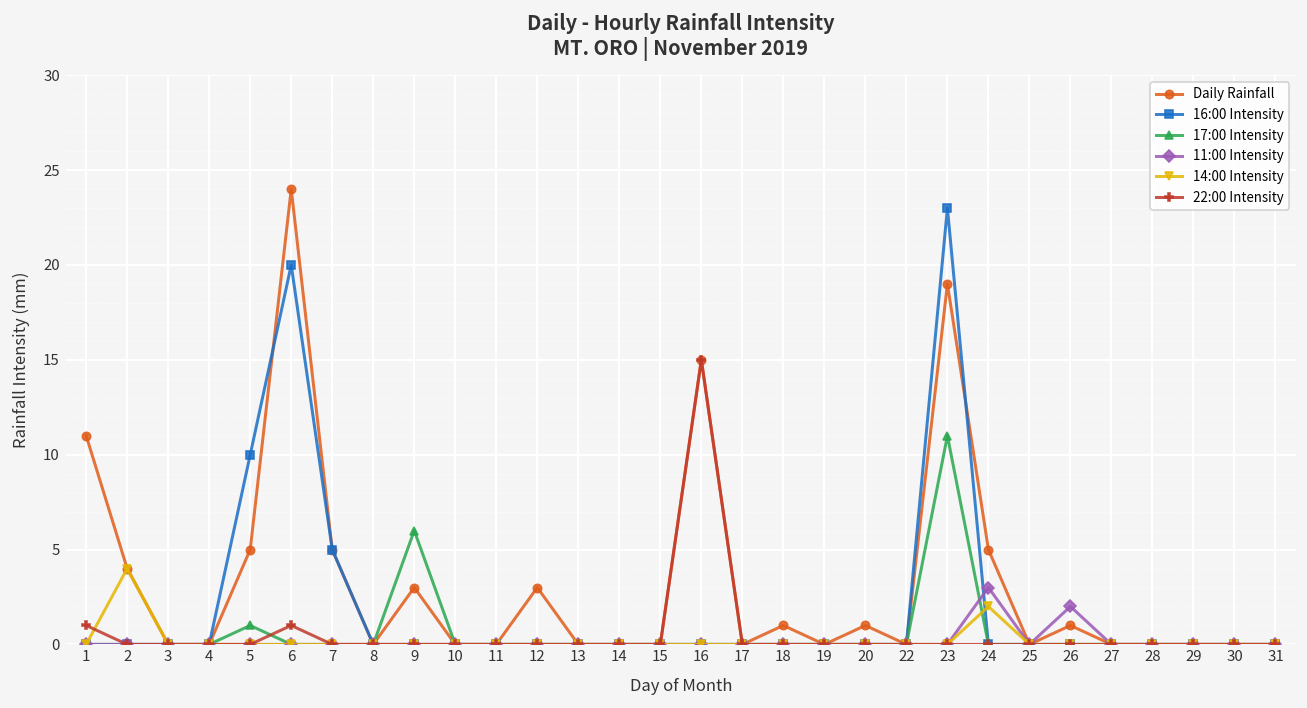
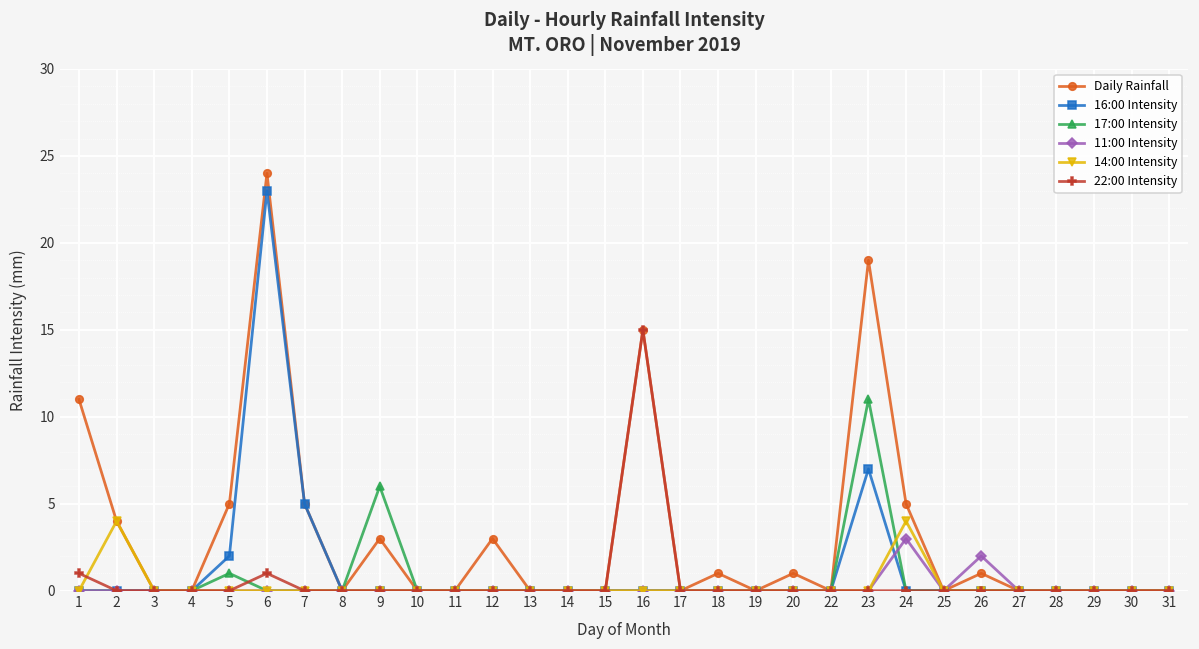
  {
    "16:00 Intensity": {
-     "5": 10,
-     "6": 20,
-     "23": 23
+     "5": 2,
+     "6": 23,
+     "23": 7
    },
    "17:00 Intensity": {
      "5": 1,
      "9": 6,
      "23": 11
    },
    "11:00 Intensity": {
      "24": 3,
      "26": 2
    },
    "14:00 Intensity": {
-     "24": 2
+     "24": 4
    }
  }
